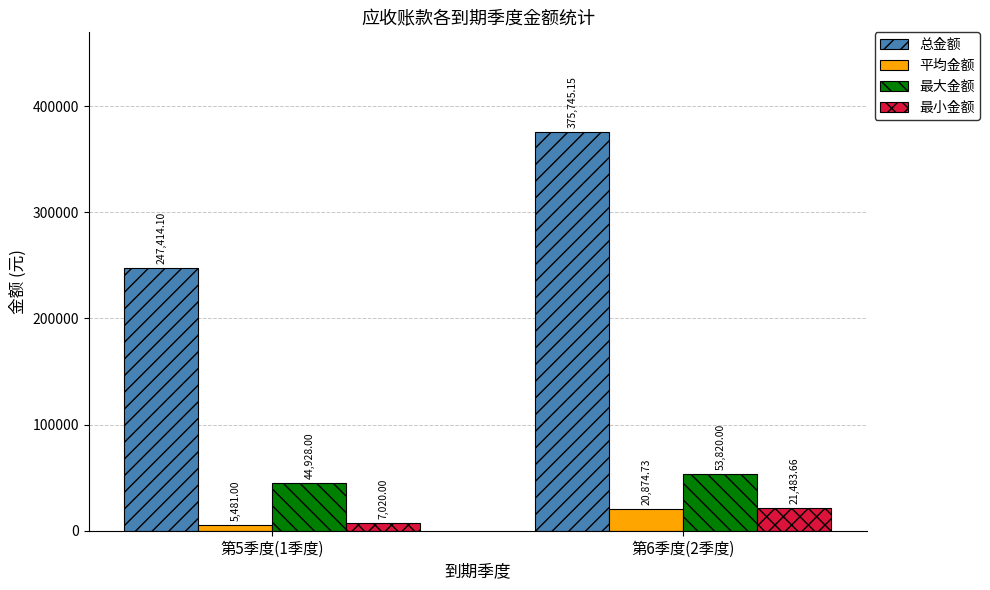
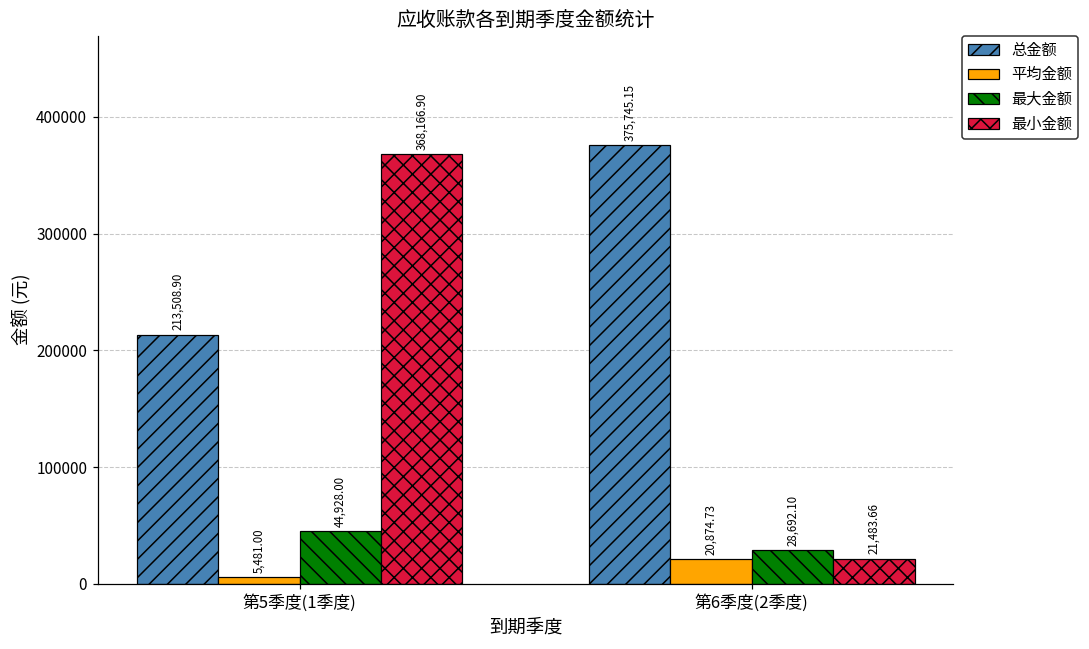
  {
    "总金额": {
-     "第5季度(1季度)": "247,414.10",
+     "第5季度(1季度)": "213,508.90",
      "第6季度(2季度)": "375,745.15"
    },
    "平均金额": {
      "第5季度(1季度)": "5,481.00",
      "第6季度(2季度)": "20,874.73"
    },
    "最大金额": {
      "第5季度(1季度)": "44,928.00",
-     "第6季度(2季度)": "53,820.00"
+     "第6季度(2季度)": "28,692.10"
    },
    "最小金额": {
-     "第5季度(1季度)": "7,020.00",
+     "第5季度(1季度)": "368,166.90",
      "第6季度(2季度)": "21,483.66"
    }
  }
